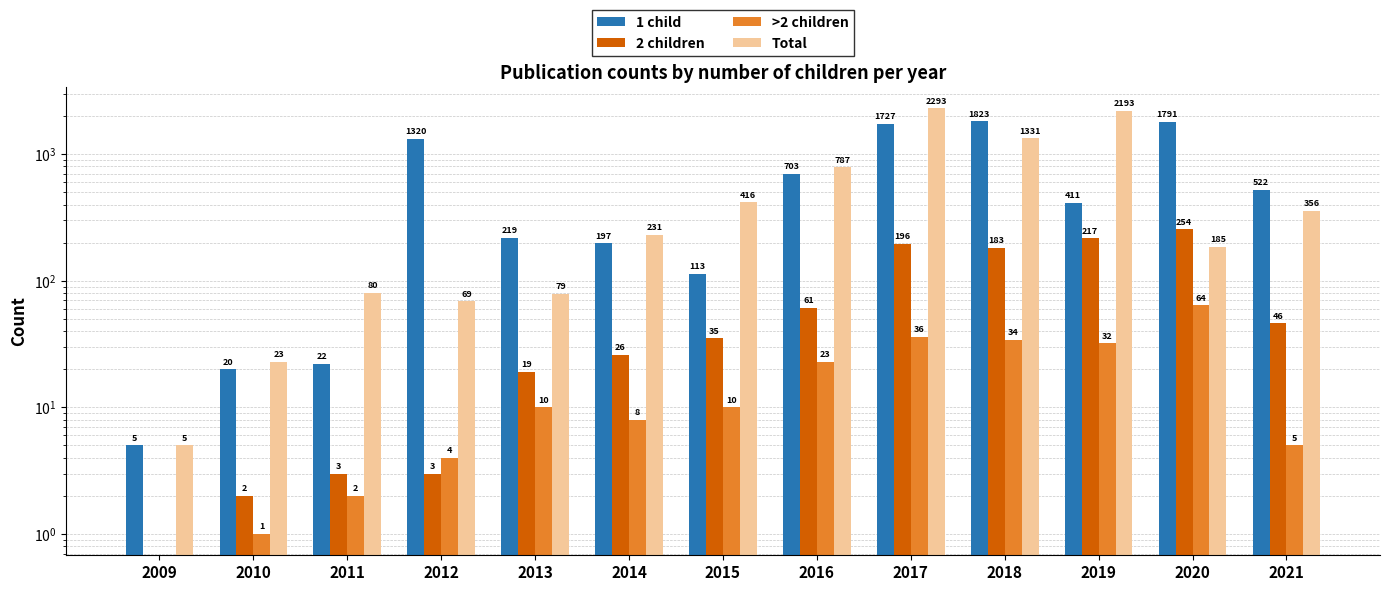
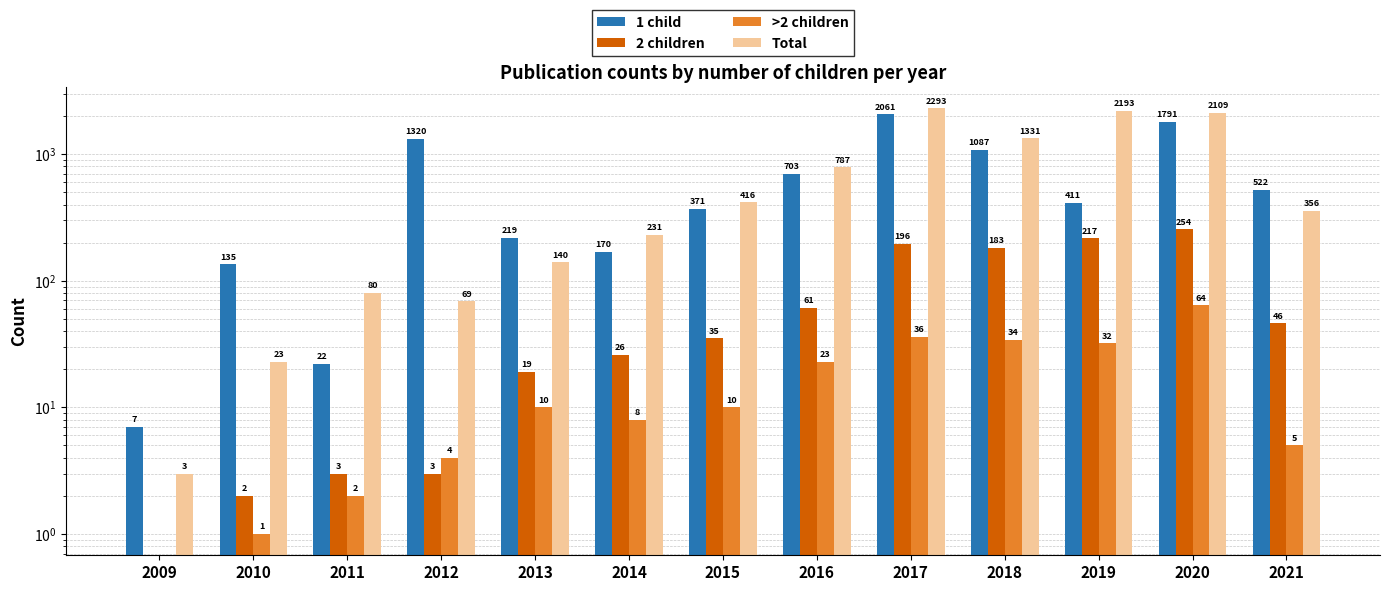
  {
    "1 child": {
-     "2009": 5,
-     "2010": 20,
+     "2009": 7,
+     "2010": 135,
      "2011": 22,
      "2012": 1320,
      "2013": 219,
-     "2014": 197,
-     "2015": 113,
+     "2014": 170,
+     "2015": 371,
      "2016": 703,
-     "2017": 1727,
-     "2018": 1823,
+     "2017": 2061,
+     "2018": 1087,
      "2019": 411,
      "2020": 1791,
      "2021": 522
    },
    "Total": {
-     "2009": 5,
+     "2009": 3,
      "2010": 23,
      "2011": 80,
      "2012": 69,
-     "2013": 79,
+     "2013": 140,
      "2014": 231,
      "2015": 416,
      "2016": 787,
      "2017": 2293,
      "2018": 1331,
      "2019": 2193,
-     "2020": 185,
+     "2020": 2109,
      "2021": 356
    }
  }
